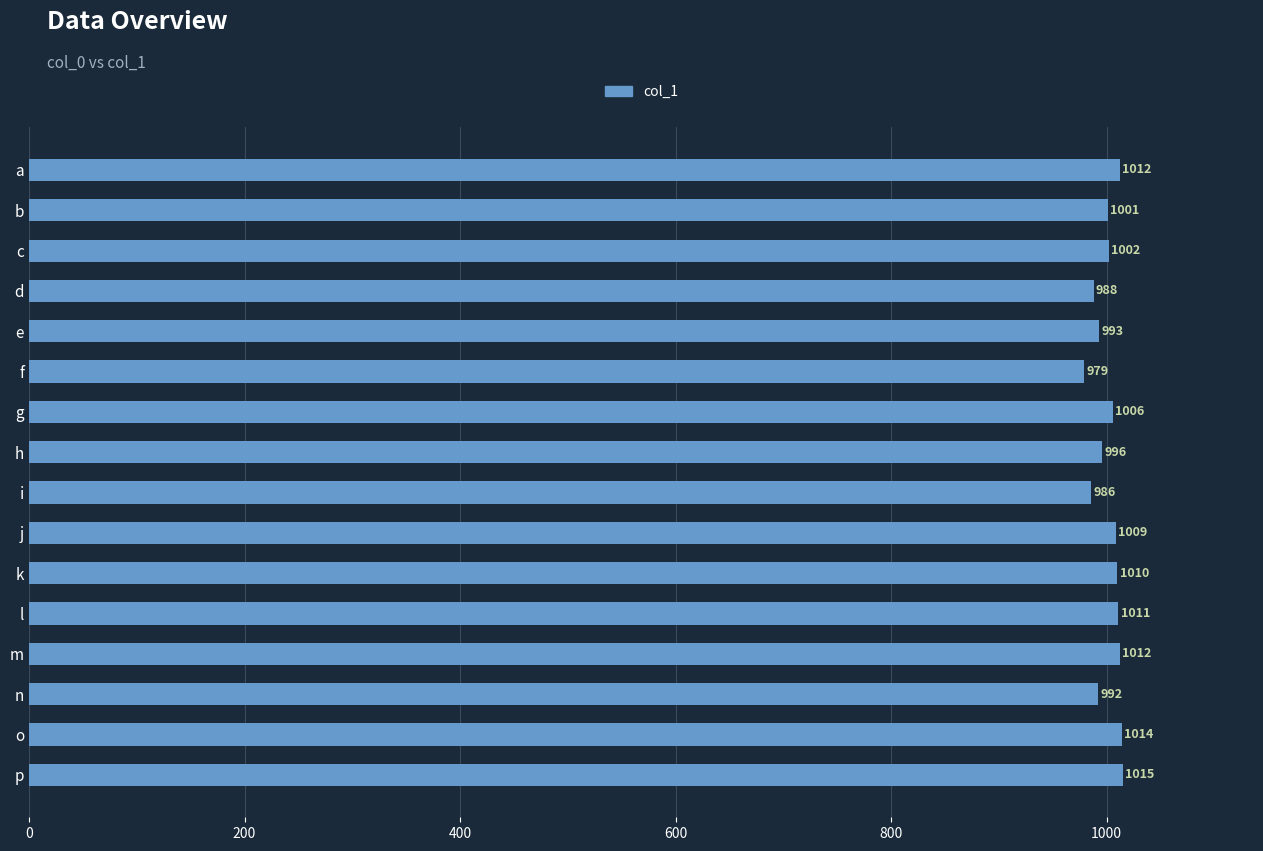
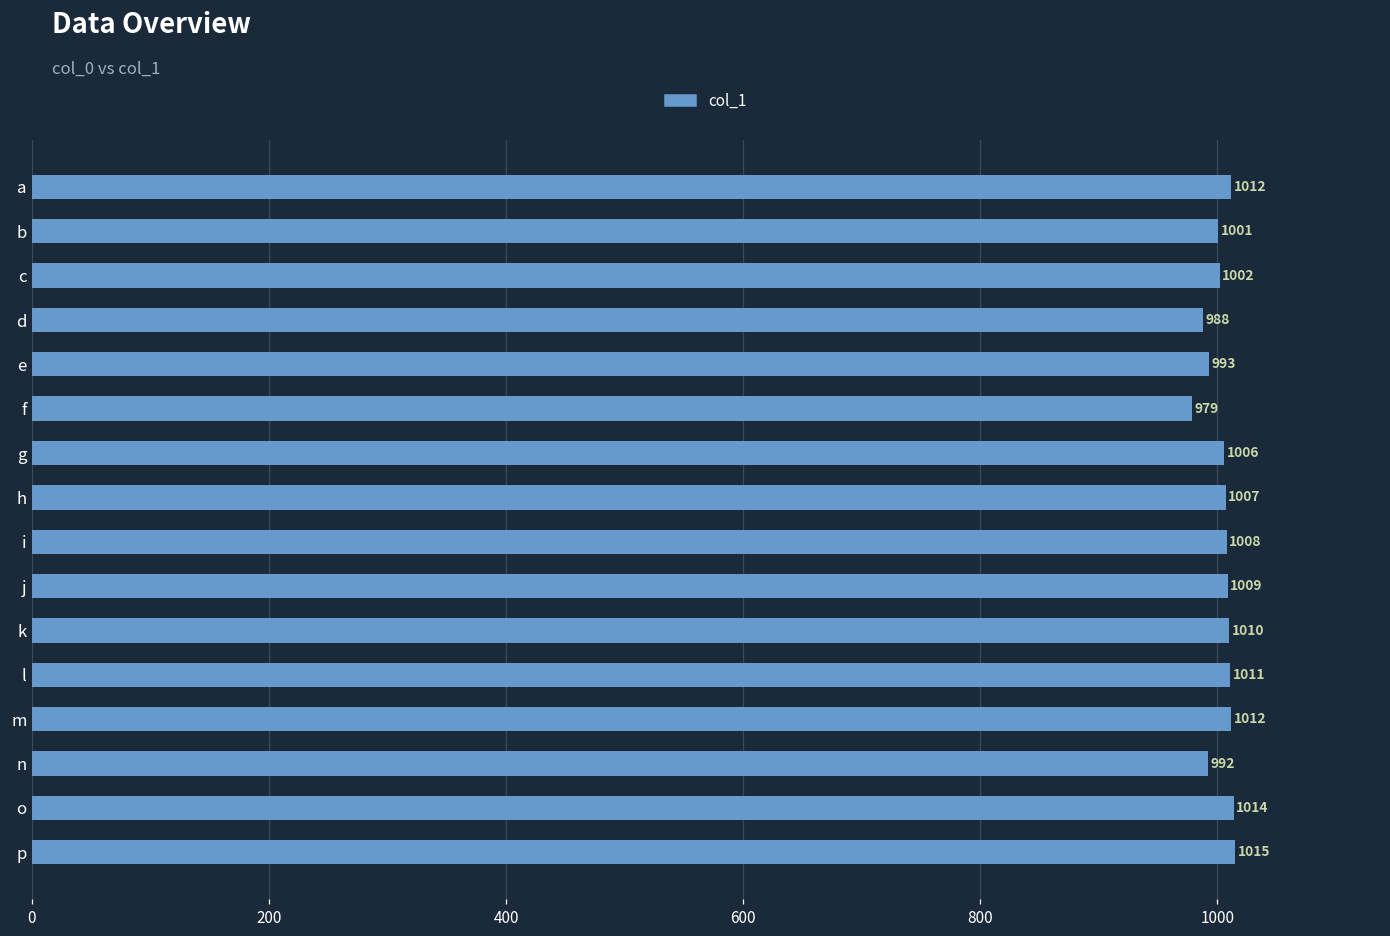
  {
    "a": 1012,
    "b": 1001,
    "c": 1002,
    "d": 988,
    "e": 993,
    "f": 979,
    "g": 1006,
-   "h": 996,
-   "i": 986,
+   "h": 1007,
+   "i": 1008,
    "j": 1009,
    "k": 1010,
    "l": 1011,
    "m": 1012,
    "n": 992,
    "o": 1014,
    "p": 1015
  }
